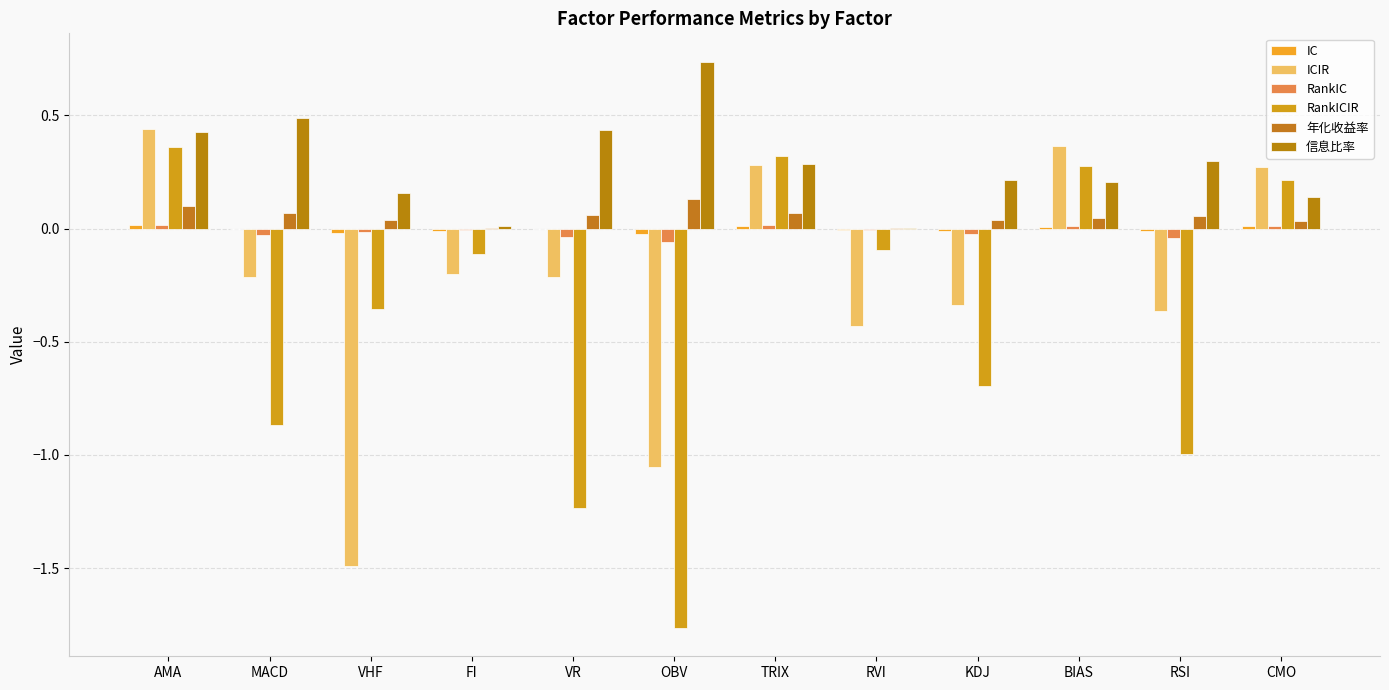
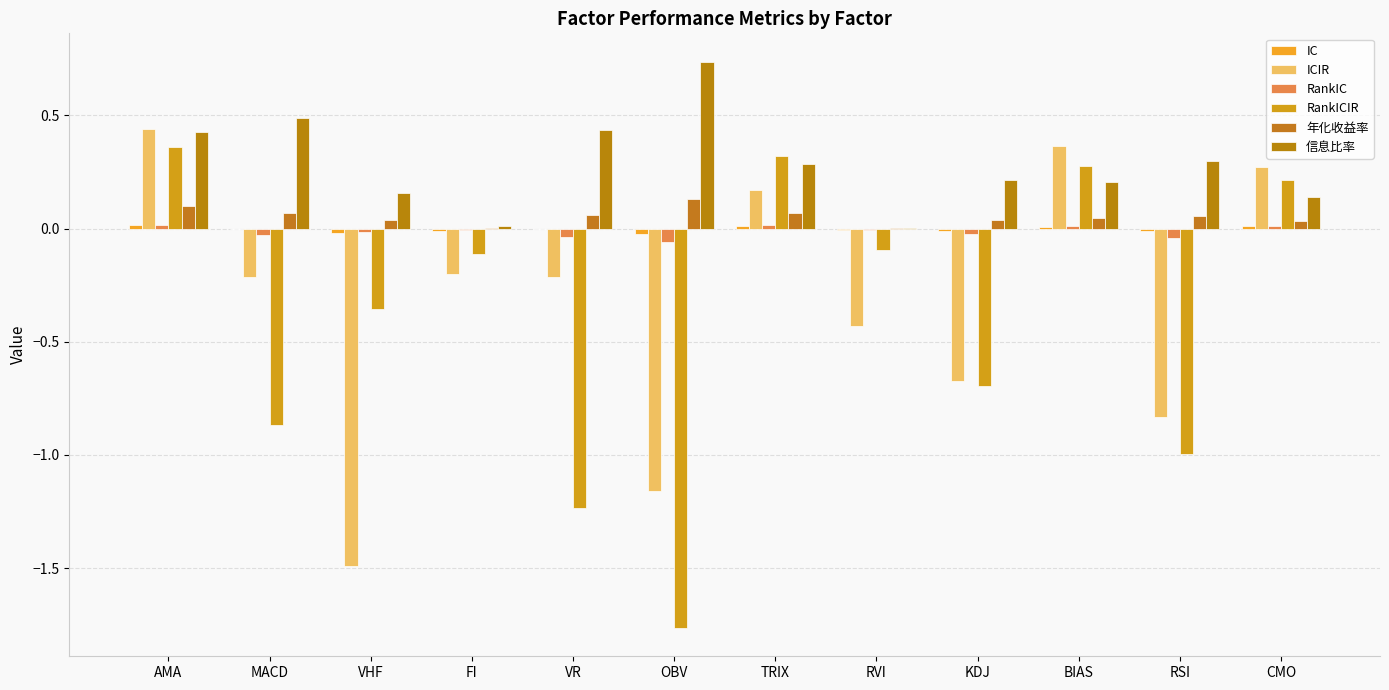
  {
    "ICIR": {
      "AMA": 0.44,
      "MACD": -0.21,
      "VHF": -1.49,
      "FI": -0.20,
      "VR": -0.21,
-     "OBV": -1.06,
-     "TRIX": 0.28,
+     "OBV": -1.16,
+     "TRIX": 0.17,
      "RVI": -0.43,
-     "KDJ": -0.34,
+     "KDJ": -0.67,
      "BIAS": 0.36,
-     "RSI": -0.36,
+     "RSI": -0.83,
      "CMO": 0.27
    }
  }
